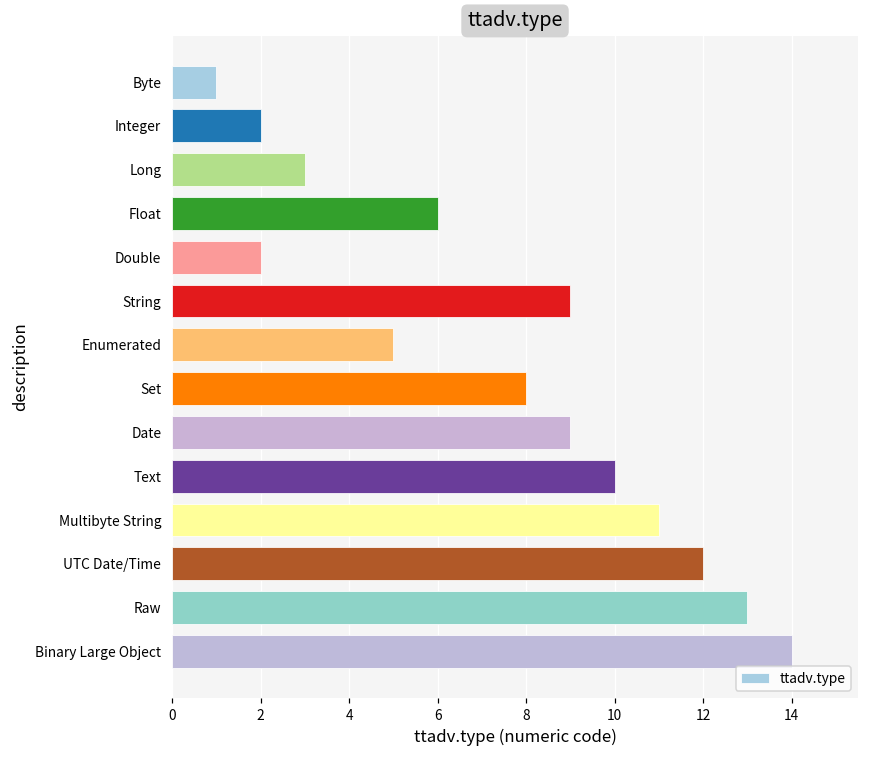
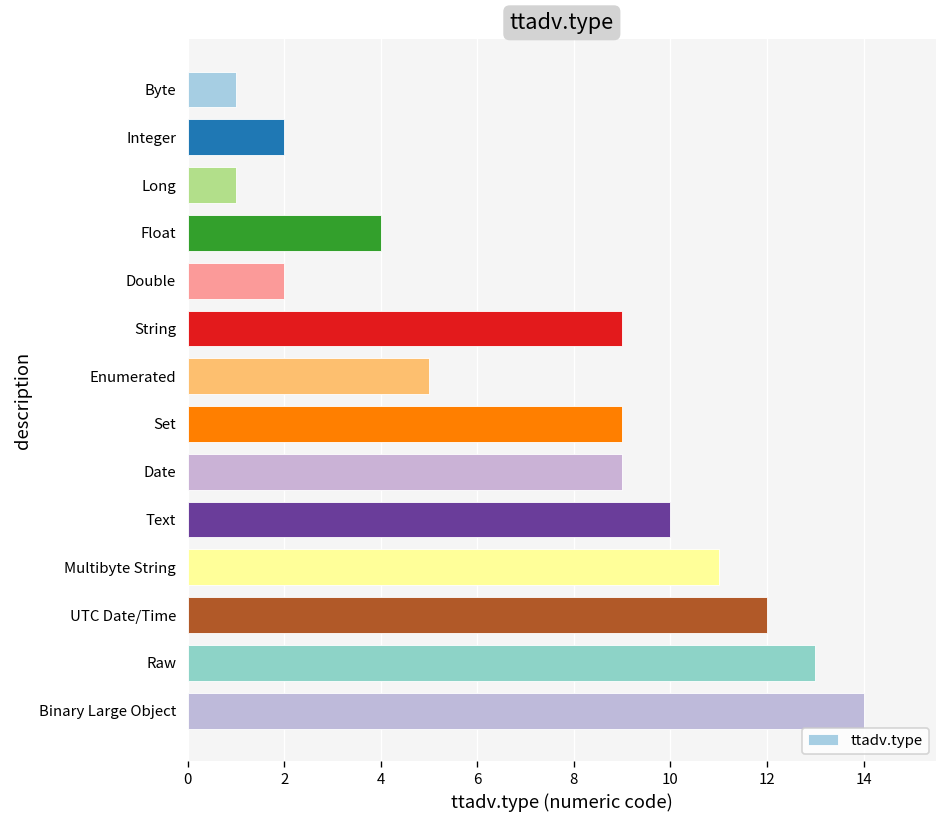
  {
    "Byte": 1,
    "Integer": 2,
-   "Long": 3,
-   "Float": 6,
+   "Long": 1,
+   "Float": 4,
    "Double": 2,
    "String": 9,
    "Enumerated": 5,
-   "Set": 8,
+   "Set": 9,
    "Date": 9,
    "Text": 10,
    "Multibyte String": 11,
    "UTC Date/Time": 12,
    "Raw": 13,
    "Binary Large Object": 14
  }
